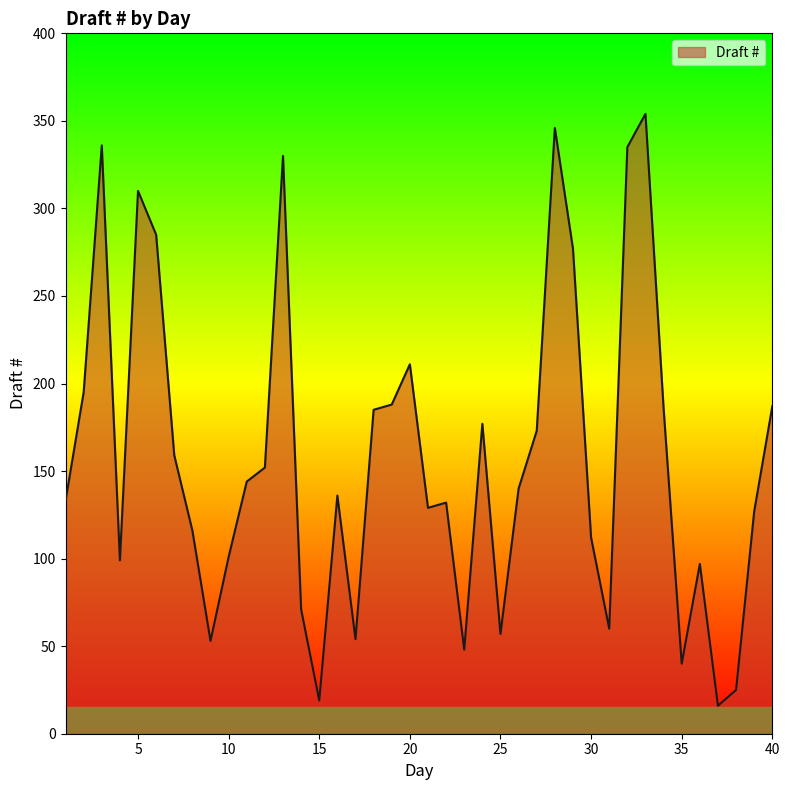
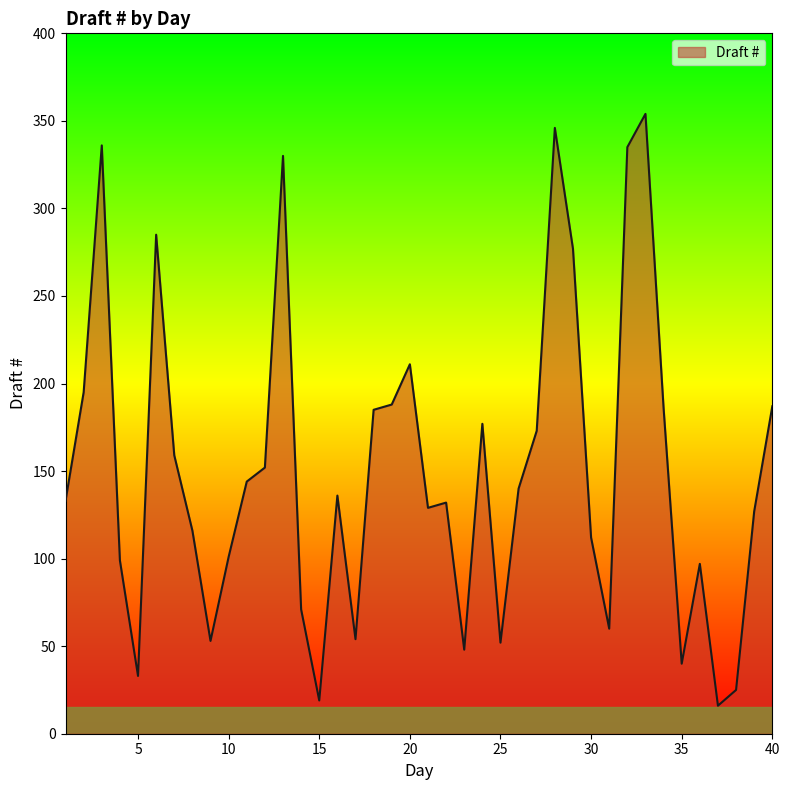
  {
-   "5": 310,
+   "5": 33,
    "10": 101,
    "15": 19,
    "20": 211,
-   "25": 57,
+   "25": 52,
    "30": 112,
    "35": 40,
    "40": 187
  }
